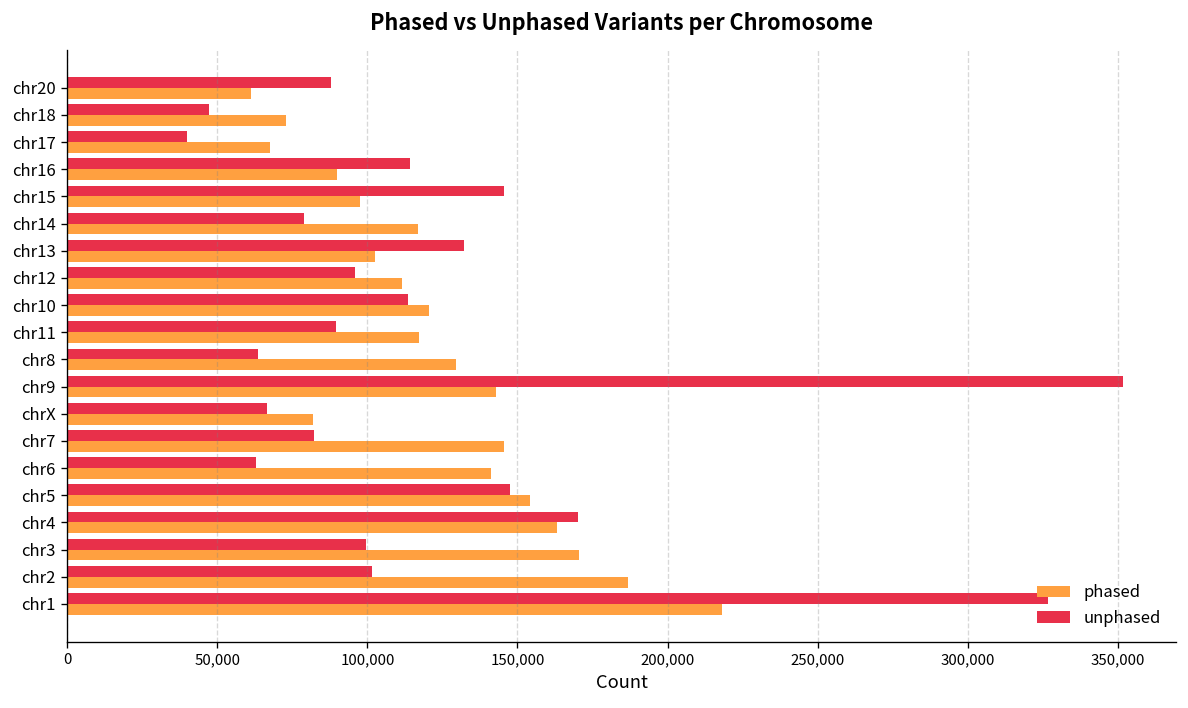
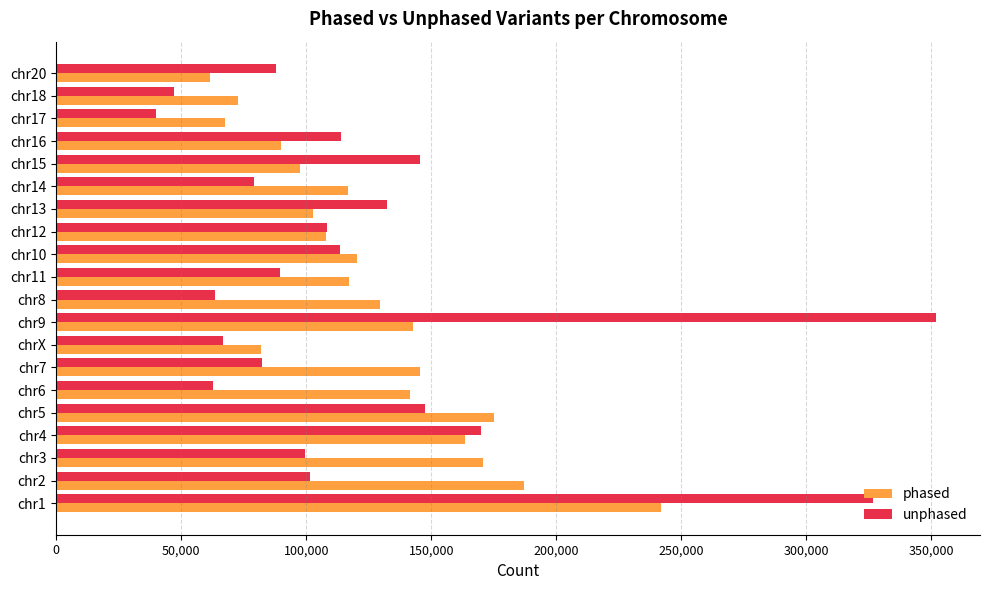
  {
    "phased": {
      "chr20": "61,000",
      "chr18": "73,000",
      "chr17": "67,000",
      "chr16": "90,000",
      "chr15": "97,000",
      "chr14": "117,000",
      "chr13": "103,000",
-     "chr12": "112,000",
+     "chr12": "108,000",
      "chr10": "120,000",
      "chr11": "117,000",
      "chr8": "130,000",
      "chr9": "143,000",
      "chrX": "82,000",
      "chr7": "145,000",
      "chr6": "141,000",
-     "chr5": "154,000",
+     "chr5": "175,000",
      "chr4": "163,000",
      "chr3": "171,000",
      "chr2": "187,000",
-     "chr1": "218,000"
+     "chr1": "242,000"
    },
    "unphased": {
      "chr20": "88,000",
      "chr18": "47,000",
      "chr17": "40,000",
      "chr16": "114,000",
      "chr15": "146,000",
      "chr14": "79,000",
      "chr13": "132,000",
-     "chr12": "96,000",
+     "chr12": "109,000",
      "chr10": "113,000",
      "chr11": "90,000",
      "chr8": "64,000",
      "chr9": "352,000",
      "chrX": "67,000",
      "chr7": "82,000",
      "chr6": "63,000",
      "chr5": "147,000",
      "chr4": "170,000",
      "chr3": "99,000",
      "chr2": "102,000",
      "chr1": "327,000"
    }
  }
